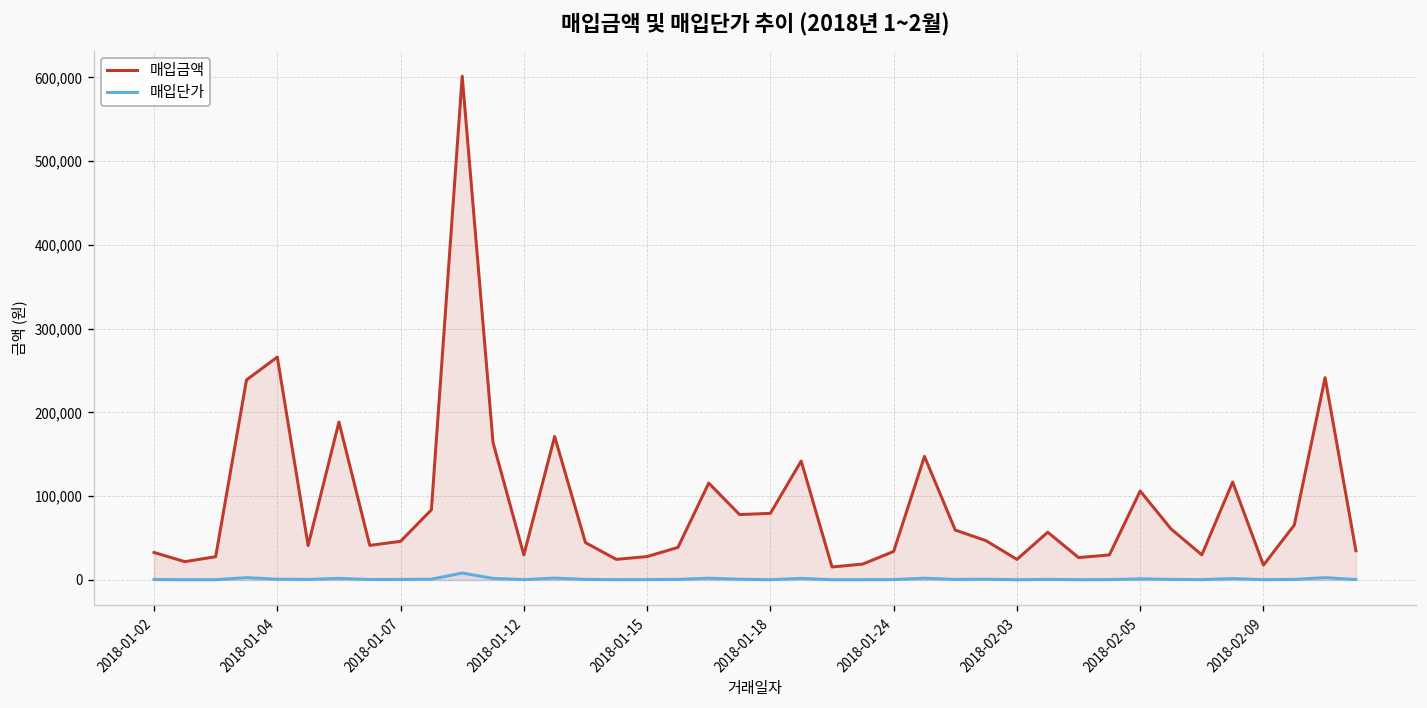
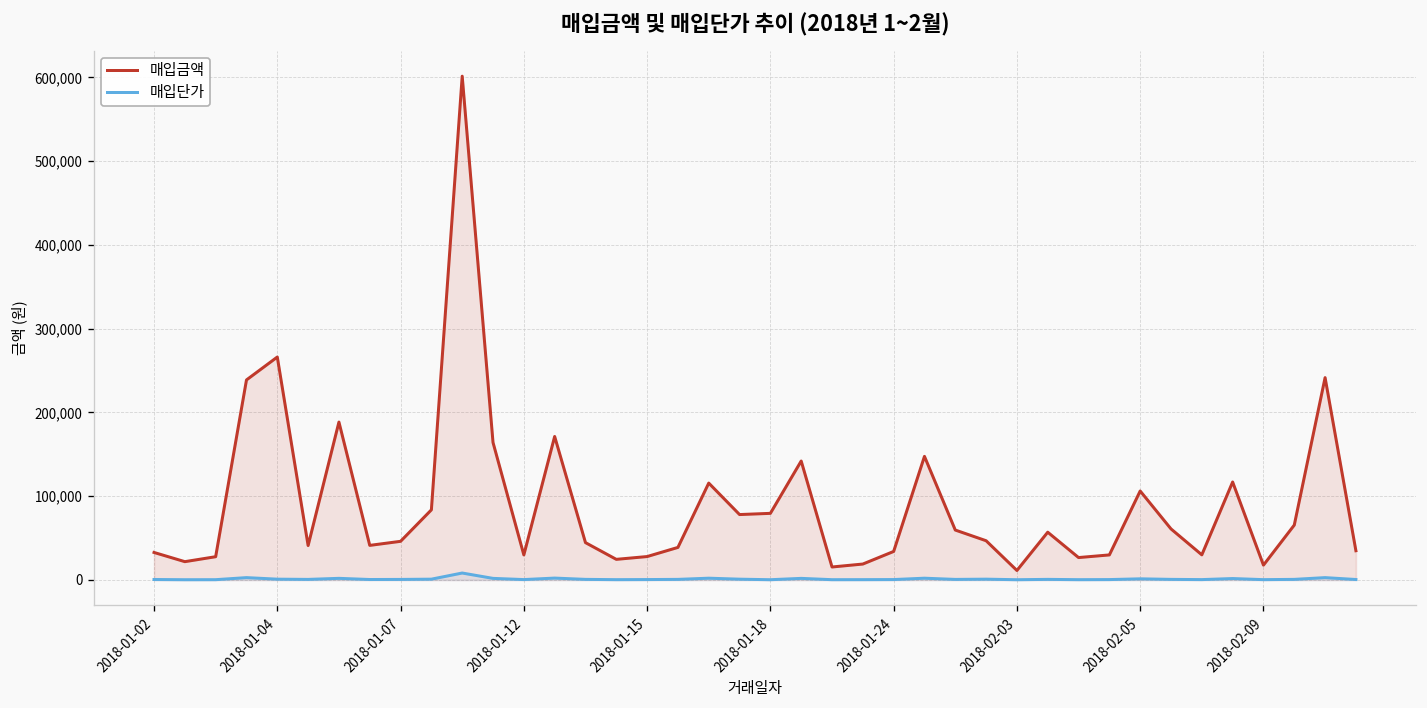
  {
    "매입금액": {
      "2018-01-04": "270,000",
      "2018-01-18": "80,000",
-     "2018-02-03": "20,000"
+     "2018-02-03": "10,000"
    },
    "매입단가": {
      "2018-01-04": "0",
      "2018-01-18": "0",
      "2018-02-03": "0"
    }
  }
